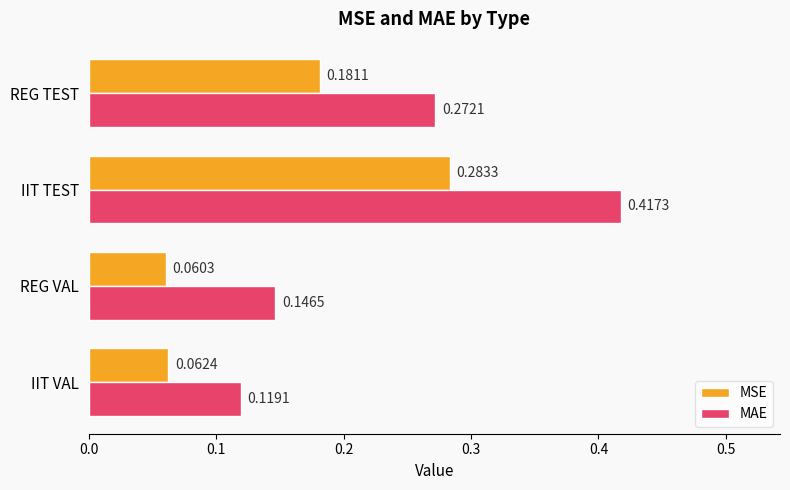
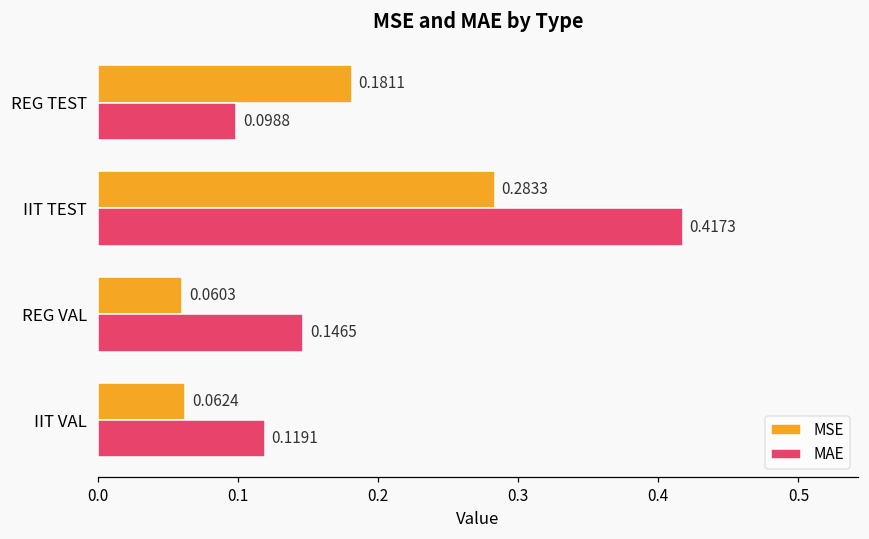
  {
    "MSE": {
      "REG TEST": 0.1811,
      "IIT TEST": 0.2833,
      "REG VAL": 0.0603,
      "IIT VAL": 0.0624
    },
    "MAE": {
-     "REG TEST": 0.2721,
+     "REG TEST": 0.0988,
      "IIT TEST": 0.4173,
      "REG VAL": 0.1465,
      "IIT VAL": 0.1191
    }
  }
